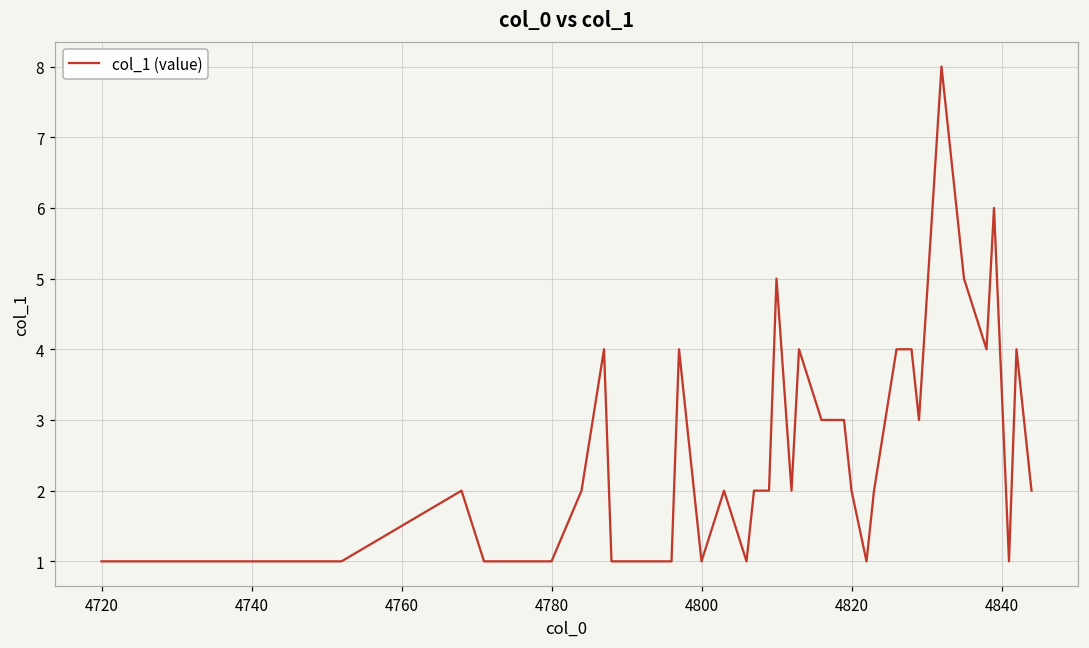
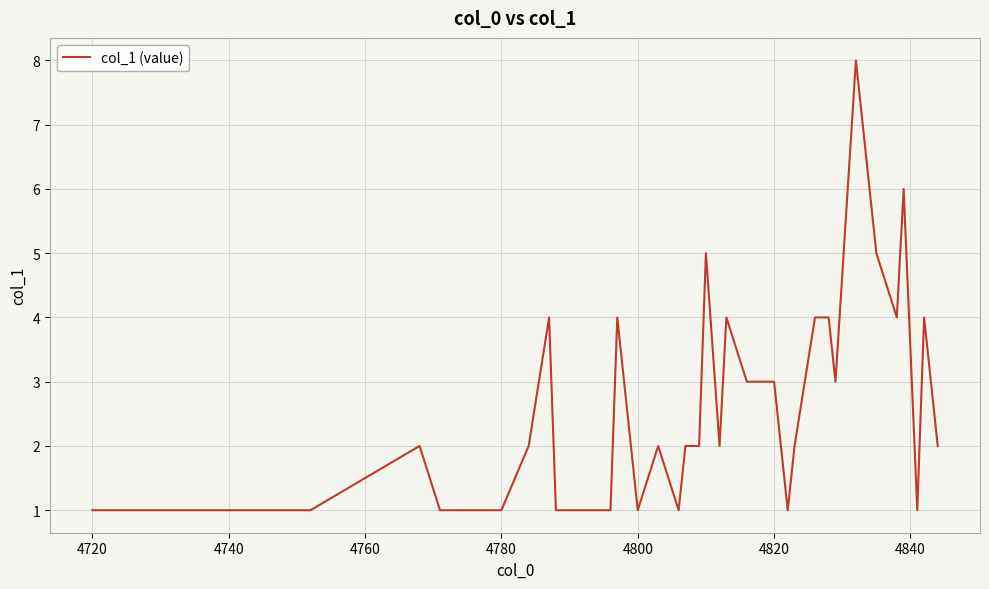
  {
    "4720": 1,
    "4780": 1,
    "4800": 1,
-   "4820": 2
+   "4820": 3
  }
